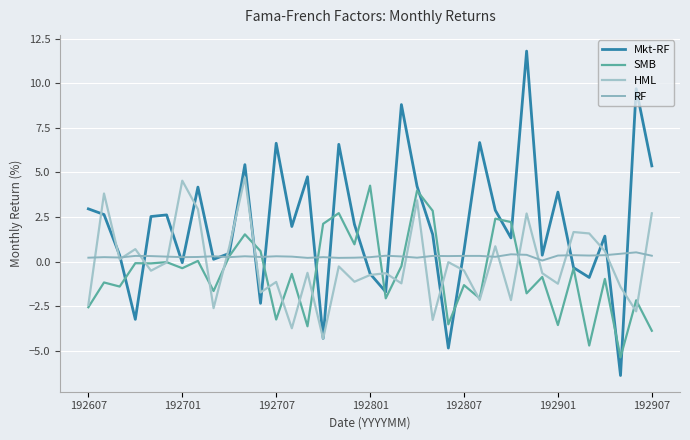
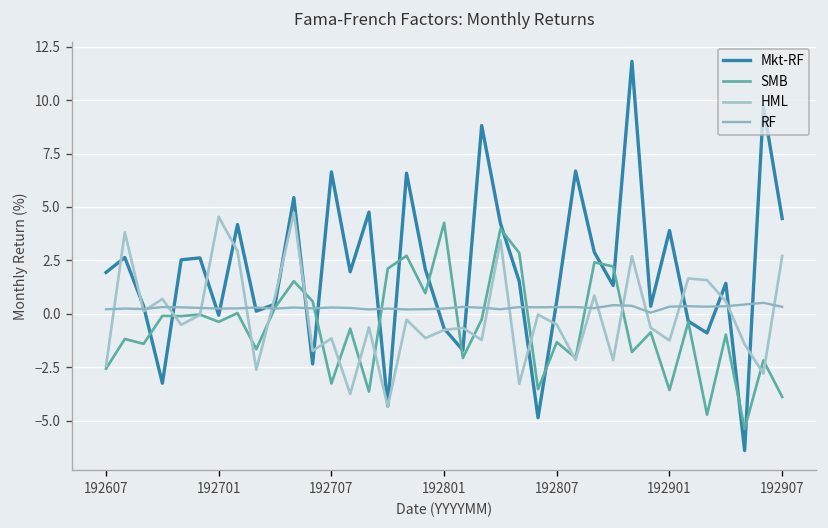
  {
    "Mkt-RF": {
-     "192607": 3.0,
+     "192607": 1.9,
      "192701": -0.1,
      "192707": 6.6,
      "192807": 0.6,
      "192901": 3.9,
-     "192907": 5.4
+     "192907": 4.5
    }
  }
